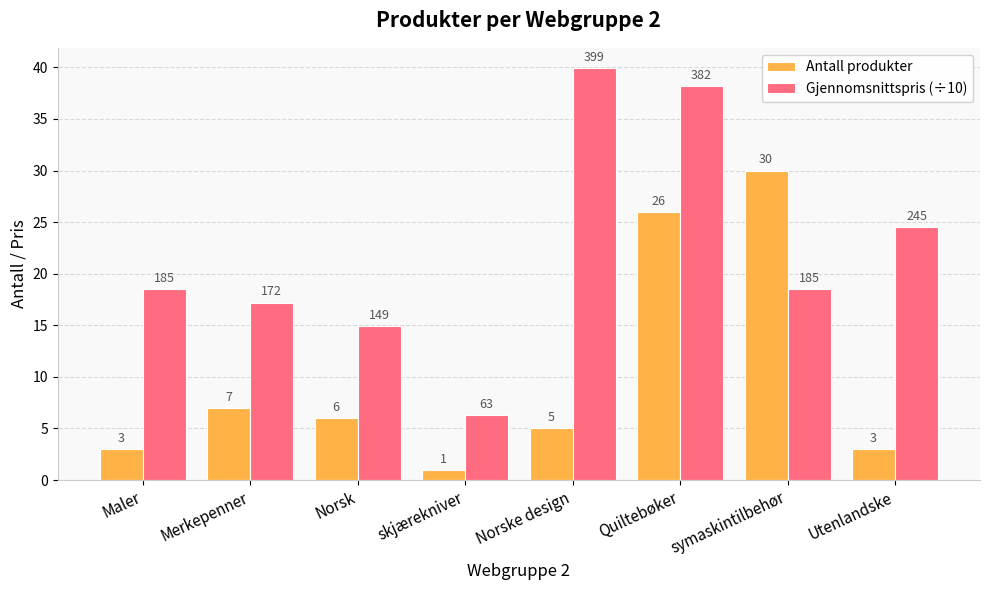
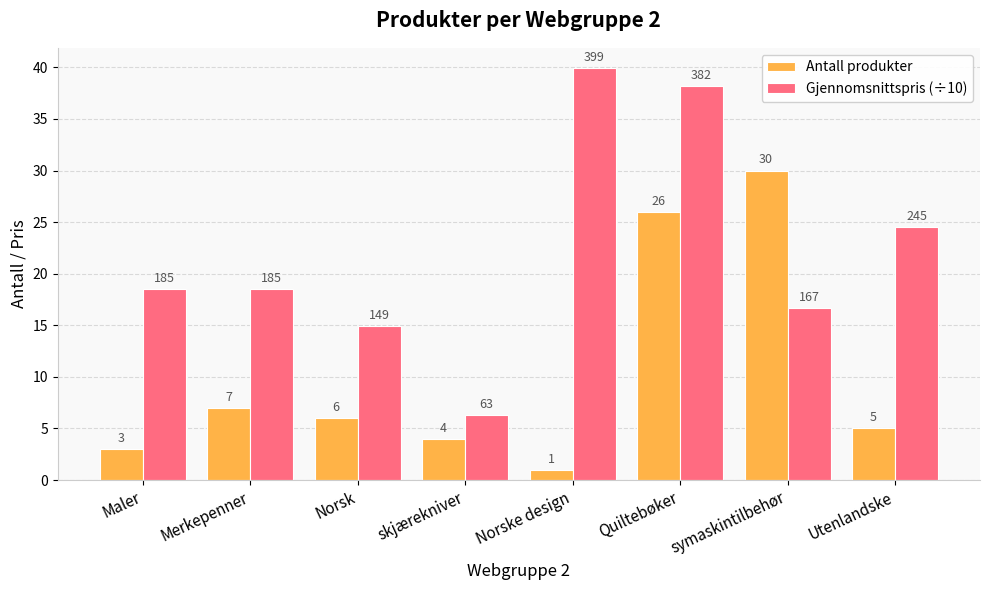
  {
    "Antall produkter": {
      "Maler": 3,
      "Merkepenner": 7,
      "Norsk": 6,
-     "skjærekniver": 1,
-     "Norske design": 5,
+     "skjærekniver": 4,
+     "Norske design": 1,
      "Quiltebøker": 26,
      "symaskintilbehør": 30,
-     "Utenlandske": 3
+     "Utenlandske": 5
    },
    "Gjennomsnittspris (÷10)": {
-     "Merkepenner": 172,
-     "symaskintilbehør": 185
+     "Merkepenner": 185,
+     "symaskintilbehør": 167
    }
  }
